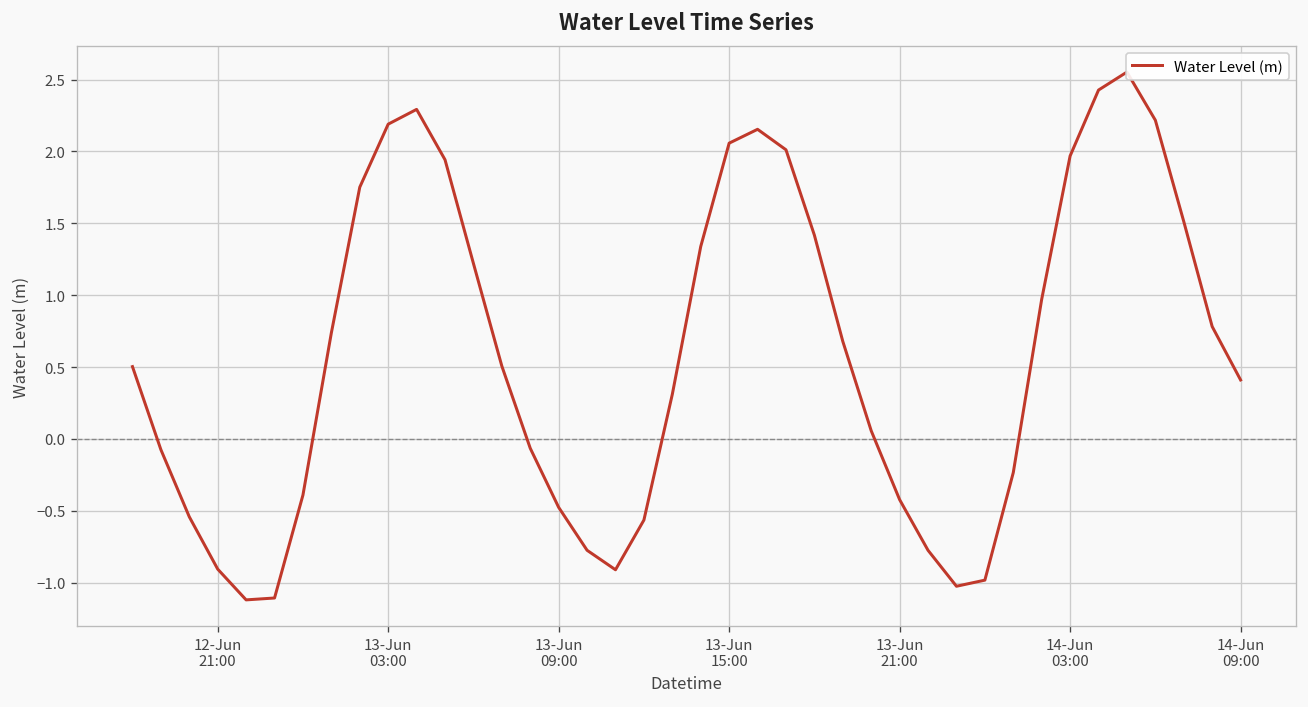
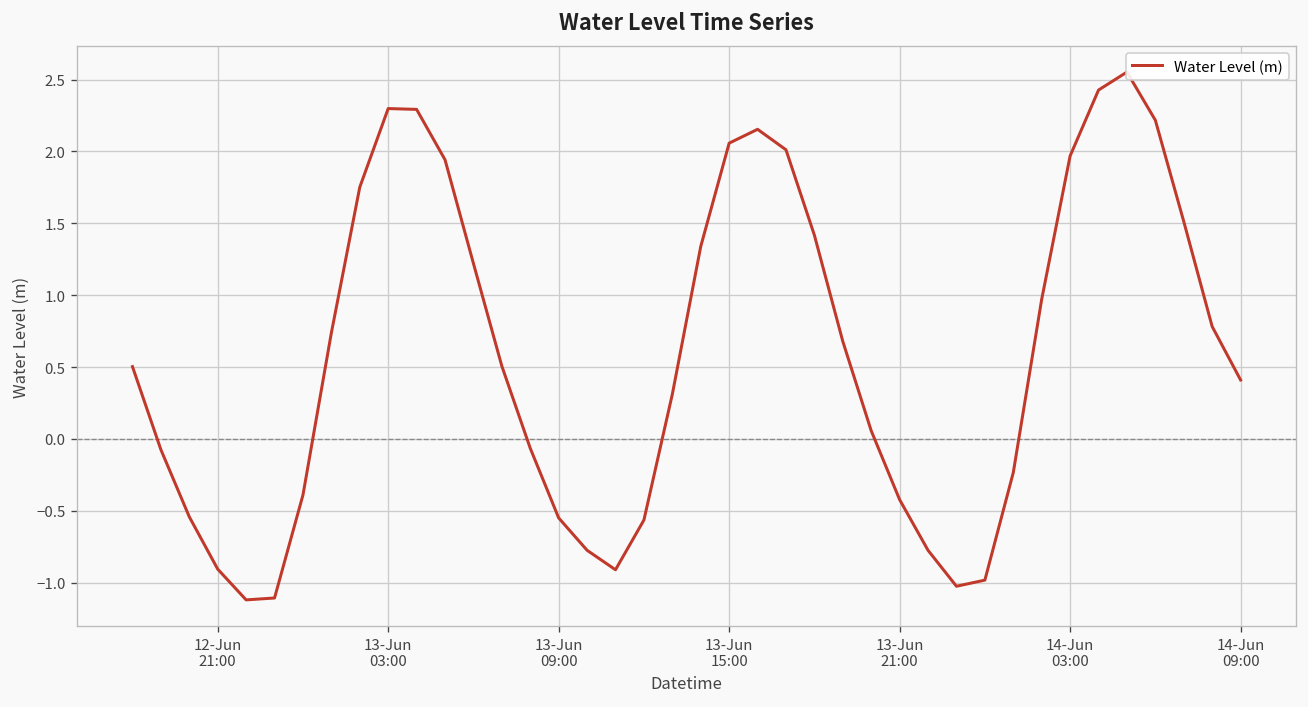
  {
    "12-Jun 21:00": -0.91,
-   "13-Jun 03:00": 2.19,
-   "13-Jun 09:00": -0.48,
+   "13-Jun 03:00": 2.30,
+   "13-Jun 09:00": -0.55,
    "13-Jun 15:00": 2.06,
    "13-Jun 21:00": -0.42,
    "14-Jun 03:00": 1.97,
    "14-Jun 09:00": 0.41
  }
